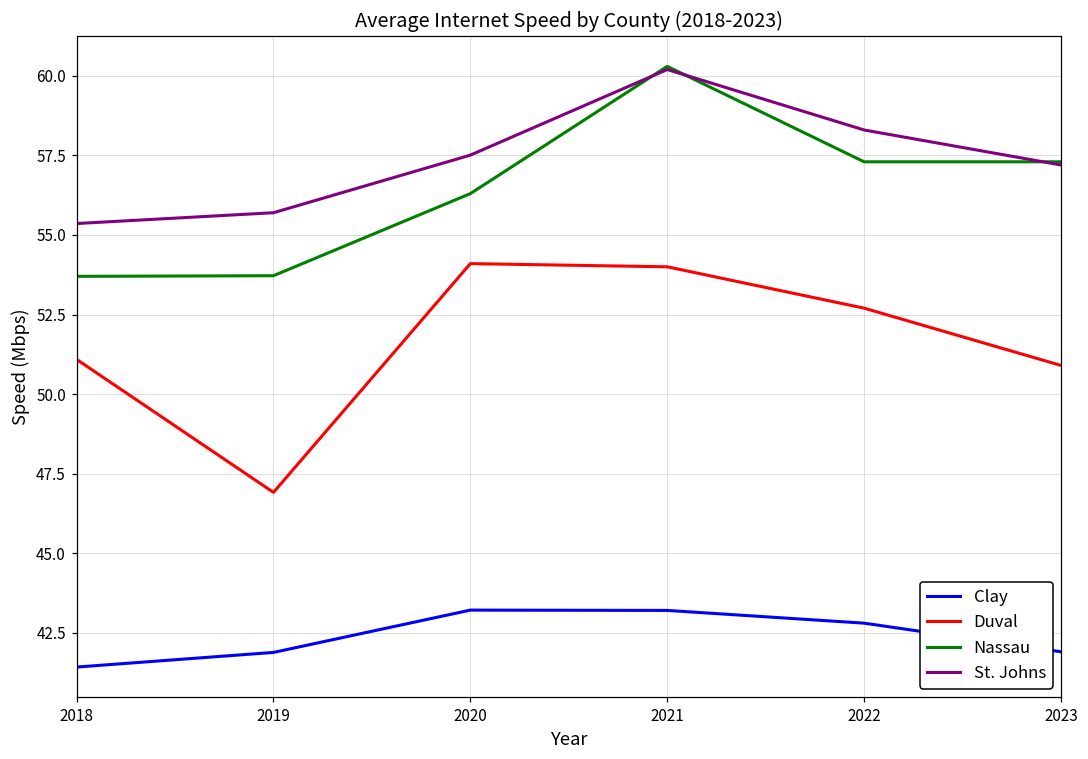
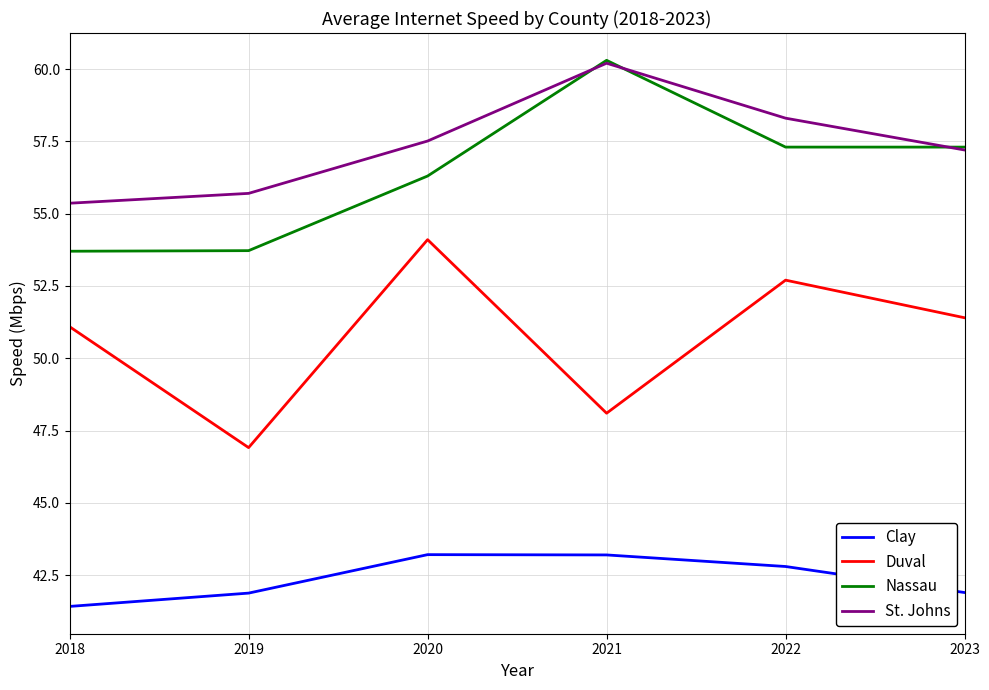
  {
    "Clay": {
      "2018": 41.4,
      "2019": 41.9,
      "2020": 43.2,
      "2021": 43.2,
      "2022": 42.8,
      "2023": 41.9
    },
    "Duval": {
      "2018": 51.1,
      "2019": 46.9,
      "2020": 54.1,
-     "2021": 54.0,
+     "2021": 48.1,
      "2022": 52.7,
-     "2023": 50.9
+     "2023": 51.4
    },
    "Nassau": {
      "2018": 53.7,
      "2019": 53.7,
      "2020": 56.3,
      "2021": 60.3,
      "2022": 57.3,
      "2023": 57.3
    },
    "St. Johns": {
      "2018": 55.4,
      "2019": 55.7,
      "2020": 57.5,
      "2021": 60.2,
      "2022": 58.3,
      "2023": 57.2
    }
  }
